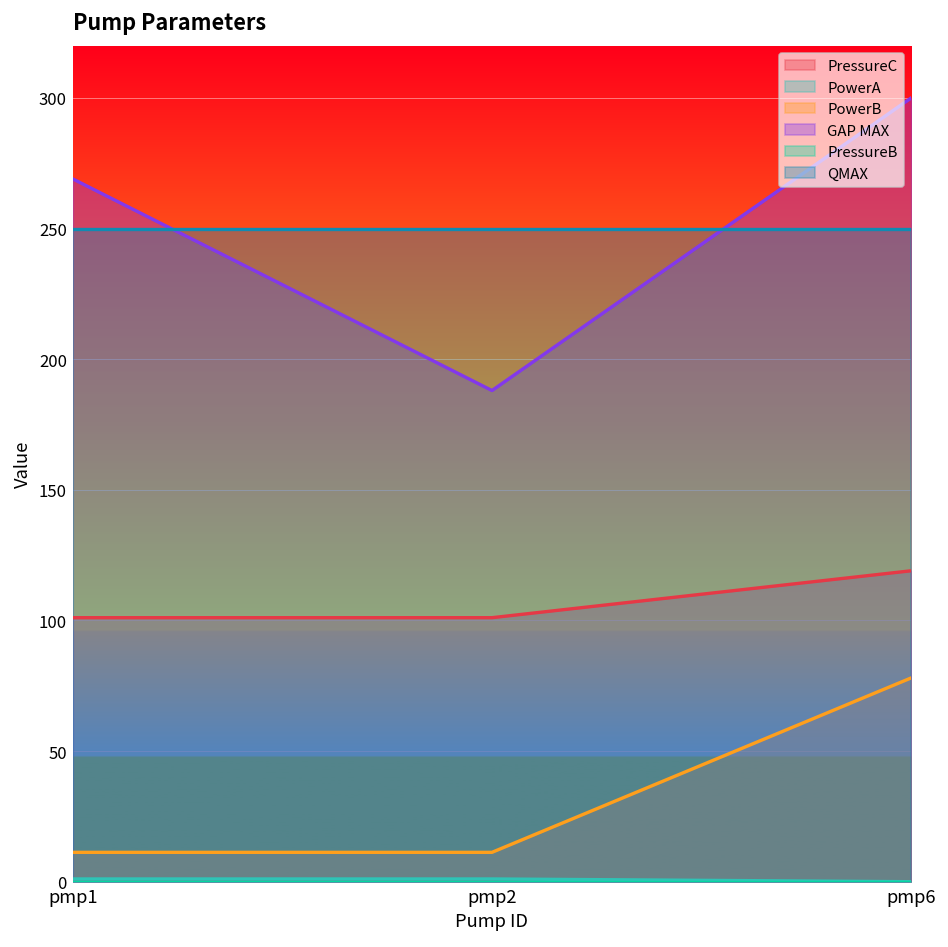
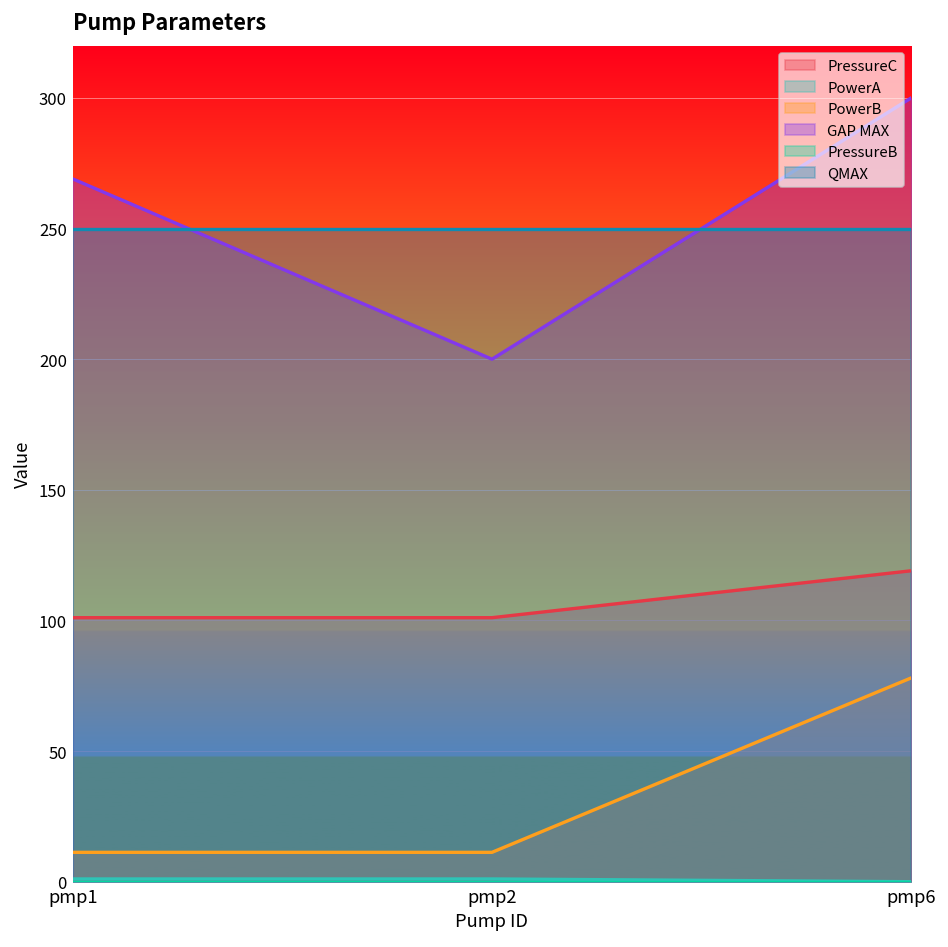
  {
    "GAP MAX": {
      "pmp1": 269,
-     "pmp2": 188,
+     "pmp2": 200,
      "pmp6": 300
    }
  }
